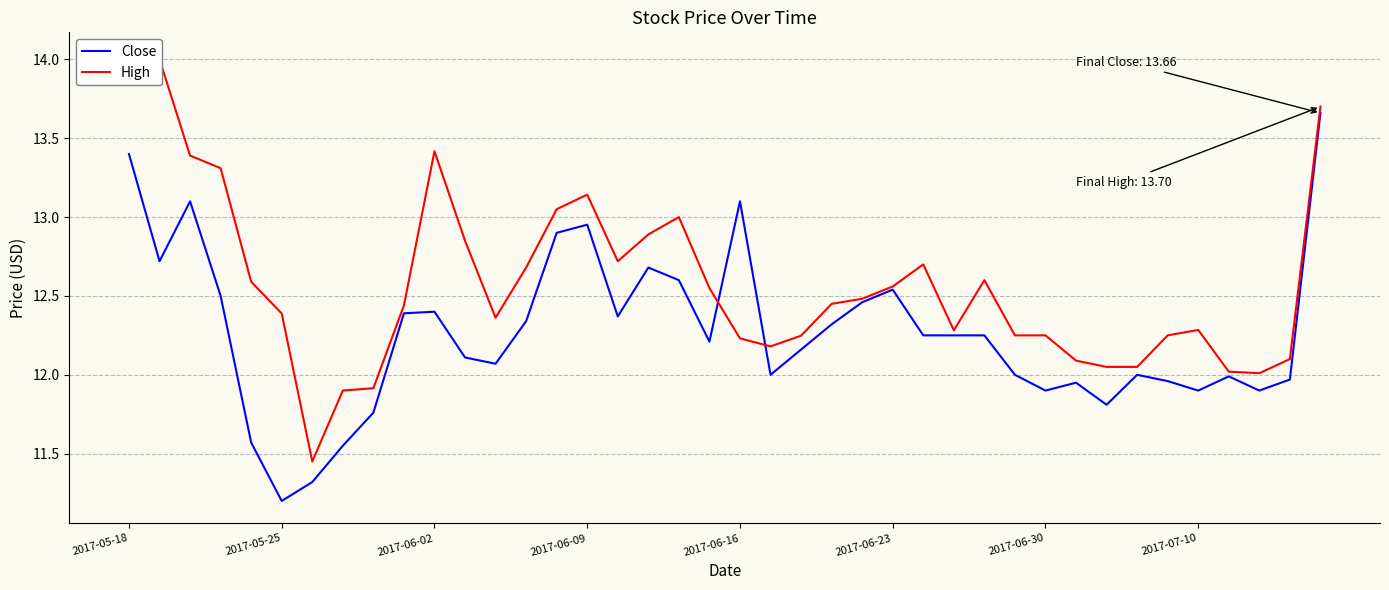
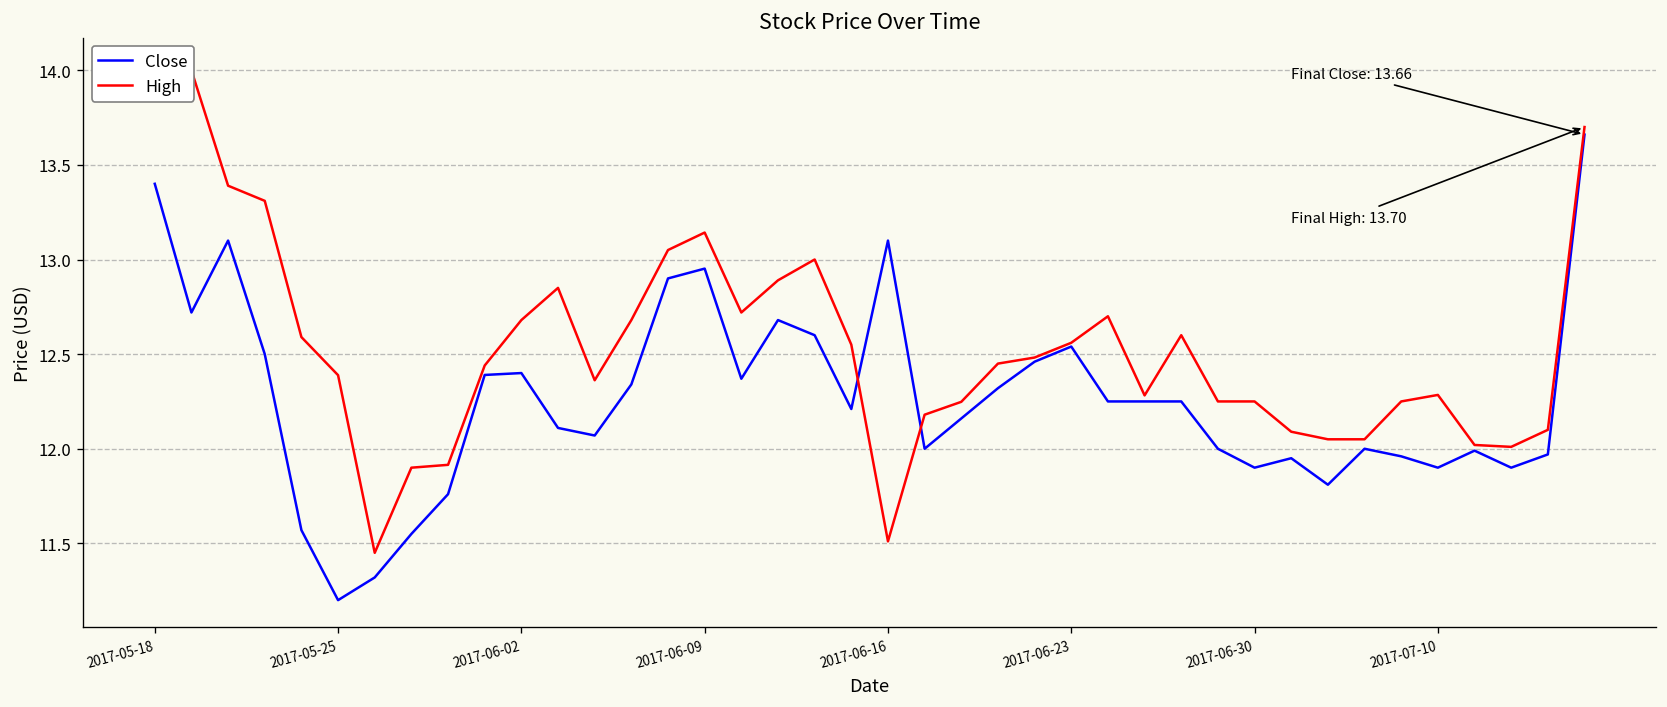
  {
    "Close": {
      "2017-05-18": 13.40,
      "2017-05-25": 11.20,
      "2017-06-02": 12.40,
      "2017-06-09": 12.95,
      "2017-06-16": 13.10,
      "2017-06-23": 12.54,
      "2017-06-30": 11.90,
      "2017-07-10": 11.90
    },
    "High": {
      "2017-05-25": 12.39,
-     "2017-06-02": 13.42,
+     "2017-06-02": 12.68,
      "2017-06-09": 13.14,
-     "2017-06-16": 12.23,
+     "2017-06-16": 11.51,
      "2017-06-23": 12.56,
      "2017-06-30": 12.25,
      "2017-07-10": 12.28
    }
  }
